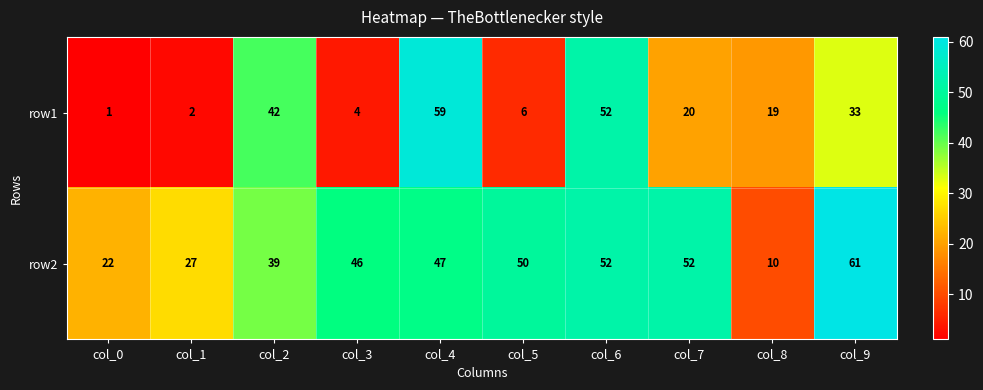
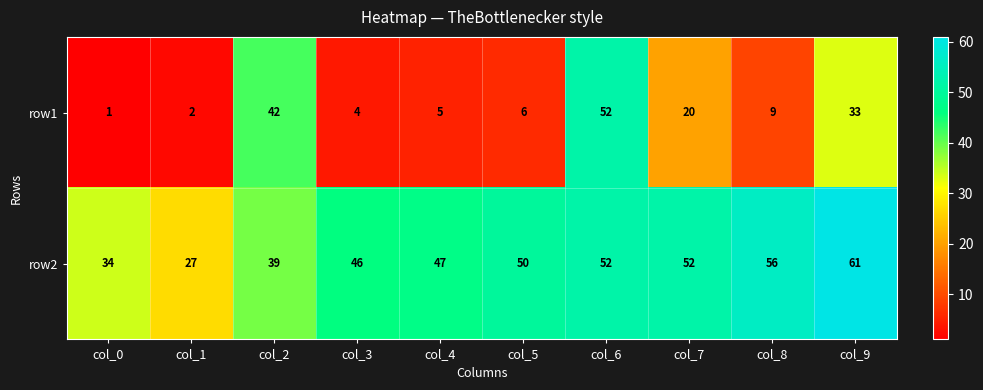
  {
    "row1": {
      "col_0": 1,
      "col_1": 2,
      "col_2": 42,
      "col_3": 4,
-     "col_4": 59,
+     "col_4": 5,
      "col_5": 6,
      "col_6": 52,
      "col_7": 20,
-     "col_8": 19,
+     "col_8": 9,
      "col_9": 33
    },
    "row2": {
-     "col_0": 22,
+     "col_0": 34,
      "col_1": 27,
      "col_2": 39,
      "col_3": 46,
      "col_4": 47,
      "col_5": 50,
      "col_6": 52,
      "col_7": 52,
-     "col_8": 10,
+     "col_8": 56,
      "col_9": 61
    }
  }
